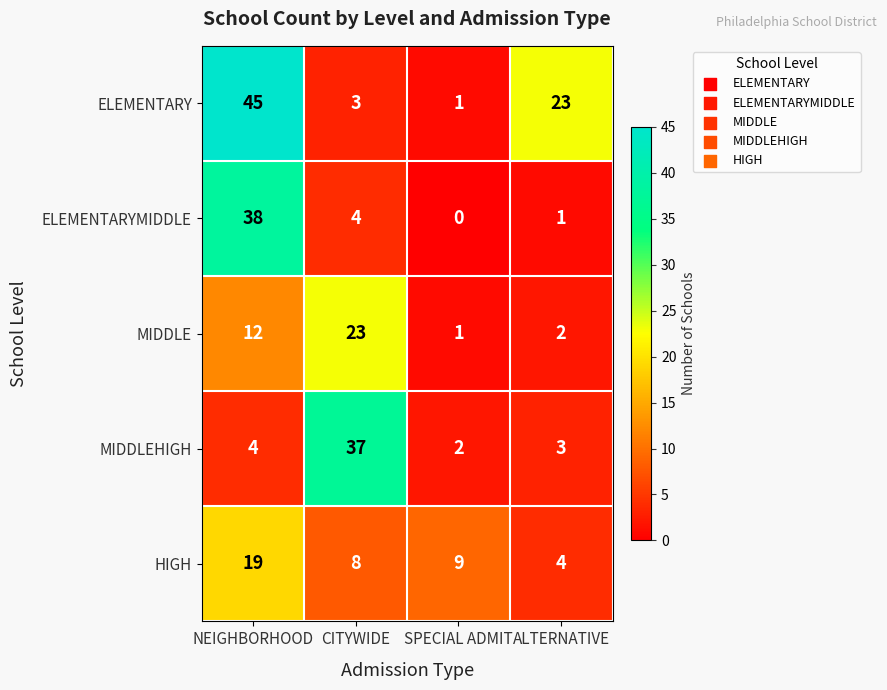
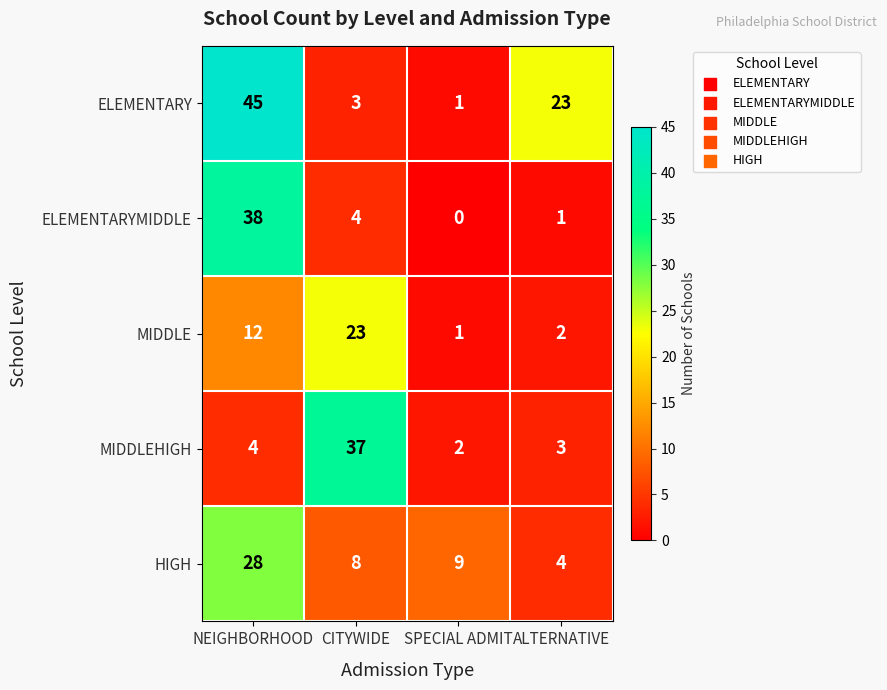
  {
    "ELEMENTARY": {
      "NEIGHBORHOOD": 45,
      "CITYWIDE": 3,
      "SPECIAL ADMIT": 1,
      "ALTERNATIVE": 23
    },
    "ELEMENTARYMIDDLE": {
      "NEIGHBORHOOD": 38,
      "CITYWIDE": 4,
      "SPECIAL ADMIT": 0,
      "ALTERNATIVE": 1
    },
    "MIDDLE": {
      "NEIGHBORHOOD": 12,
      "CITYWIDE": 23,
      "SPECIAL ADMIT": 1,
      "ALTERNATIVE": 2
    },
    "MIDDLEHIGH": {
      "NEIGHBORHOOD": 4,
      "CITYWIDE": 37,
      "SPECIAL ADMIT": 2,
      "ALTERNATIVE": 3
    },
    "HIGH": {
-     "NEIGHBORHOOD": 19,
+     "NEIGHBORHOOD": 28,
      "CITYWIDE": 8,
      "SPECIAL ADMIT": 9,
      "ALTERNATIVE": 4
    }
  }
